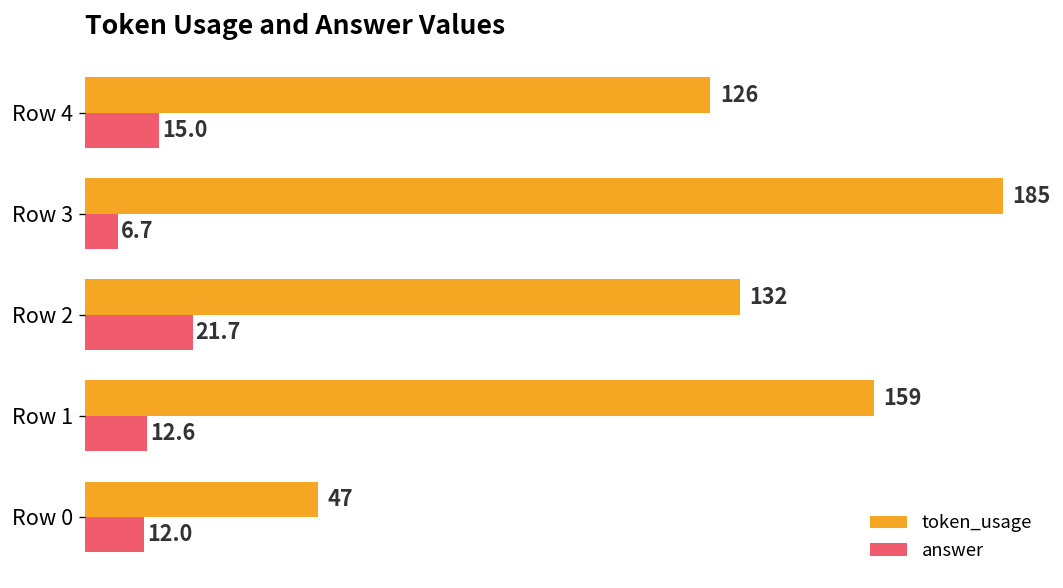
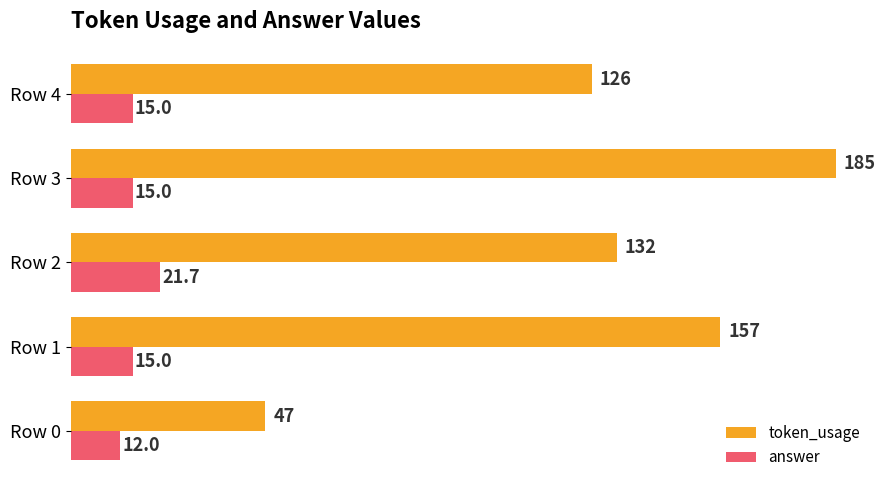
  {
    "token_usage": {
      "Row 4": 126,
      "Row 3": 185,
      "Row 2": 132,
-     "Row 1": 159,
+     "Row 1": 157,
      "Row 0": 47
    },
    "answer": {
      "Row 4": 15.0,
-     "Row 3": 6.7,
+     "Row 3": 15.0,
      "Row 2": 21.7,
-     "Row 1": 12.6,
+     "Row 1": 15.0,
      "Row 0": 12.0
    }
  }
